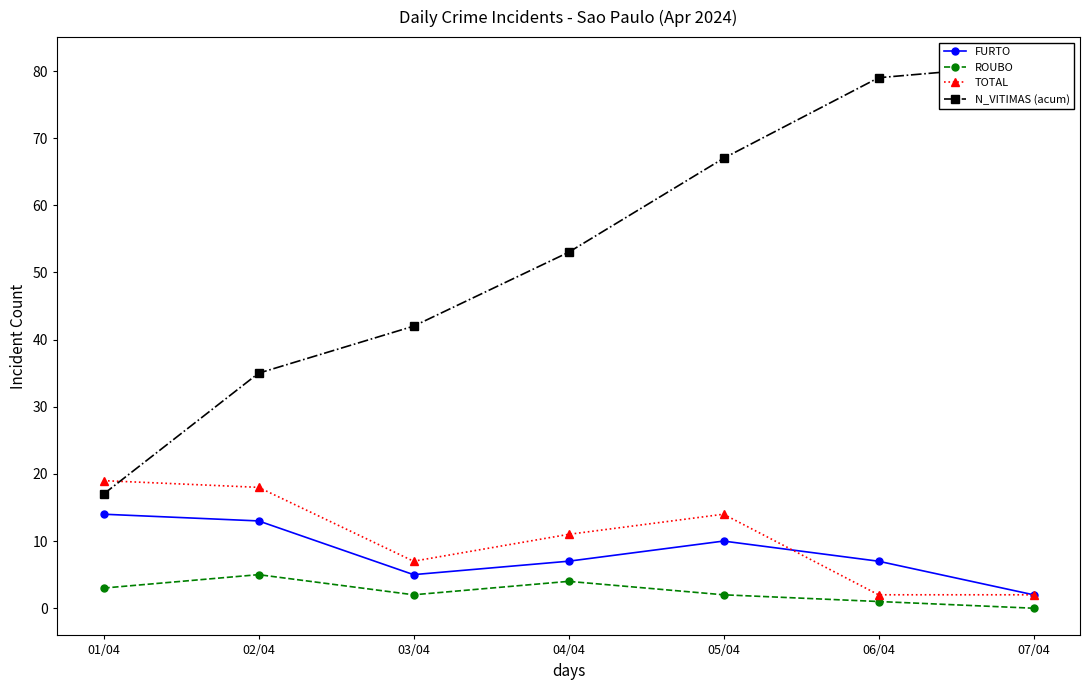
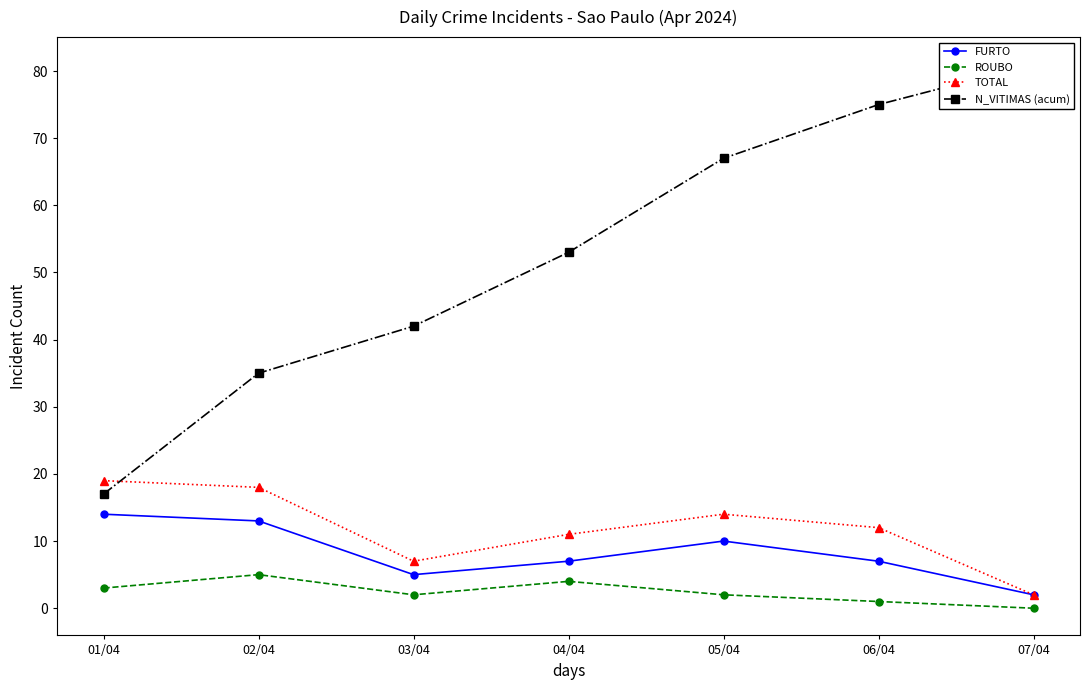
  {
    "FURTO": {
      "01/04": 14,
      "02/04": 13,
      "03/04": 5,
      "04/04": 7,
      "05/04": 10,
      "06/04": 7
    },
    "ROUBO": {
      "01/04": 3,
      "02/04": 5,
      "03/04": 2,
      "04/04": 4,
      "05/04": 2,
      "06/04": 1,
      "07/04": 0
    },
    "TOTAL": {
      "01/04": 19,
      "02/04": 18,
      "03/04": 7,
      "04/04": 11,
      "05/04": 14,
-     "06/04": 2
+     "06/04": 12
    },
    "N_VITIMAS (acum)": {
      "01/04": 17,
      "02/04": 35,
      "03/04": 42,
      "04/04": 53,
      "05/04": 67,
-     "06/04": 79
+     "06/04": 75
    }
  }
